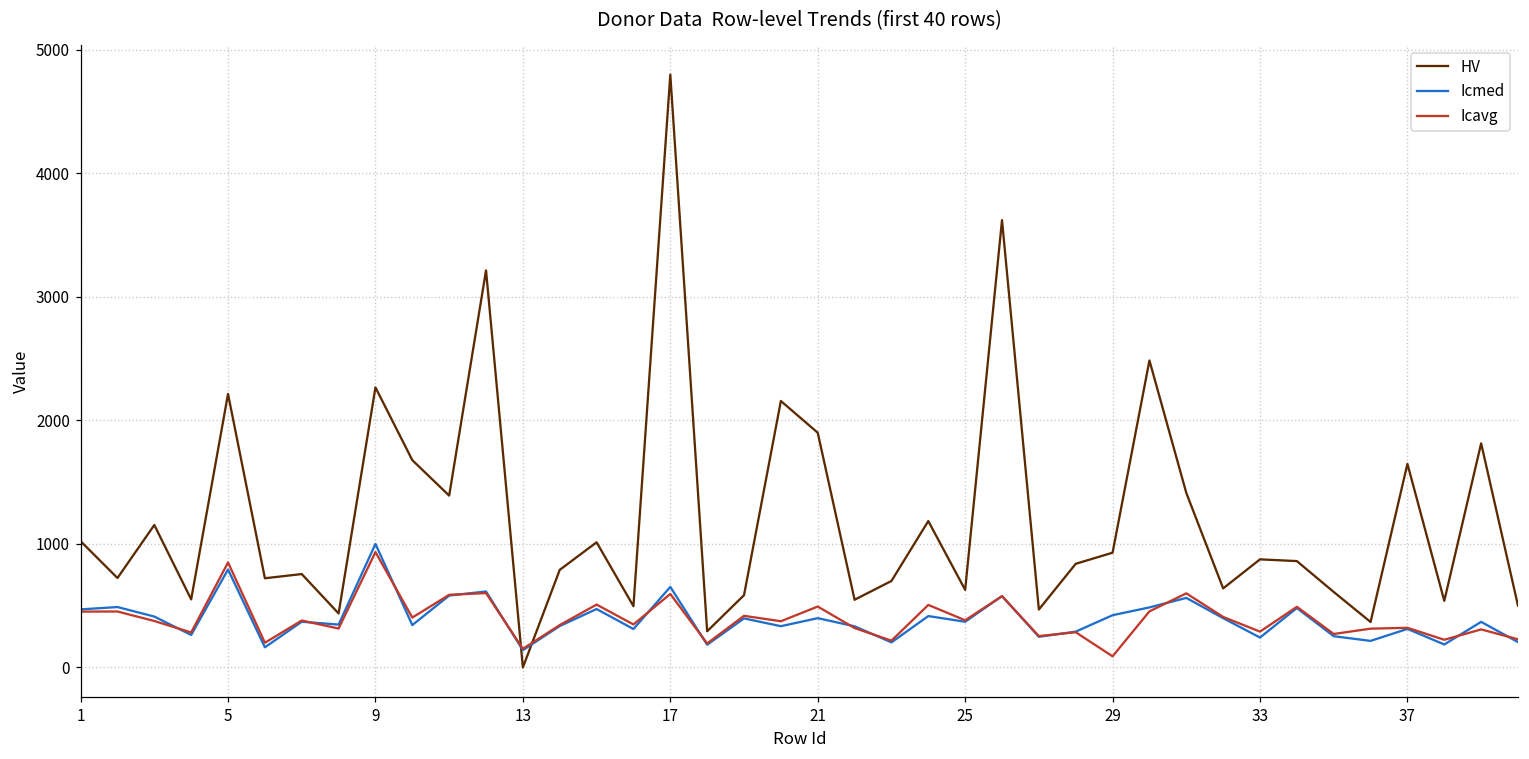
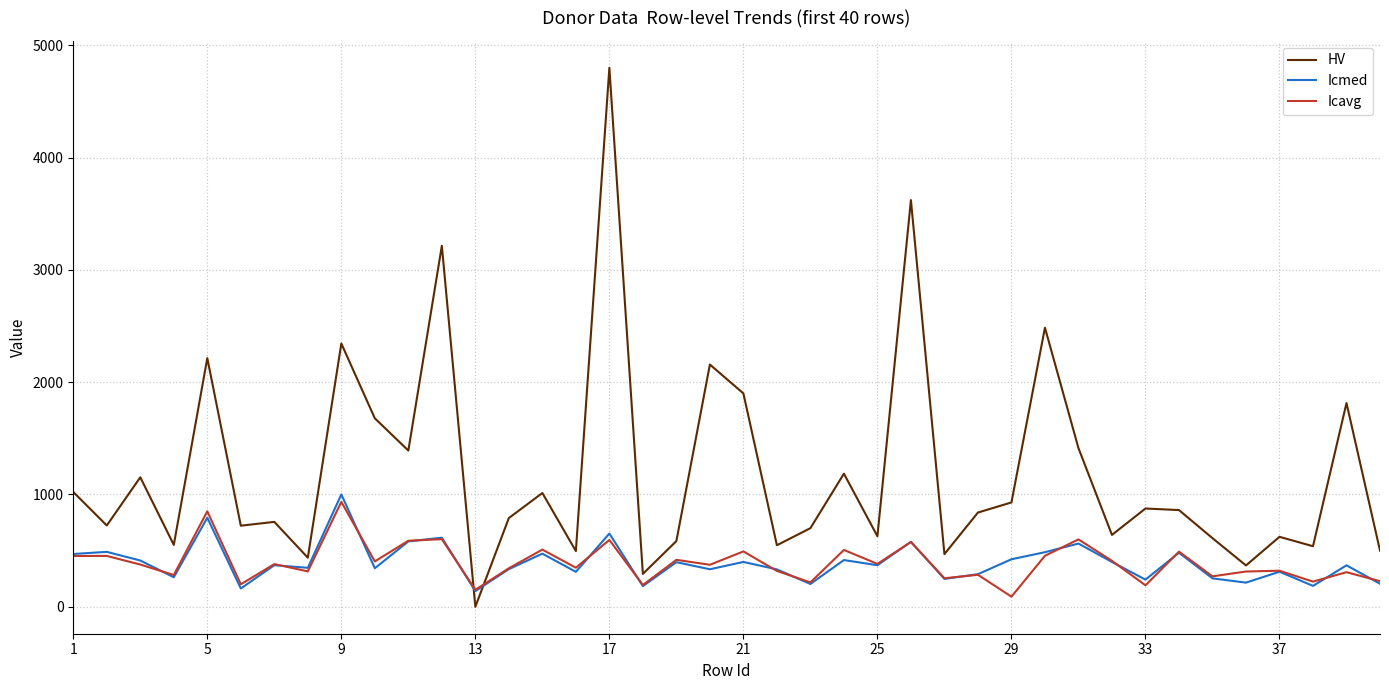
  {
    "HV": {
      "1": 1020,
      "5": 2210,
-     "9": 2270,
+     "9": 2340,
      "13": 0,
      "17": 4800,
      "21": 1900,
      "25": 630,
      "29": 930,
      "33": 880,
-     "37": 1650
+     "37": 620
    },
    "Icmed": {
      "5": 790,
      "9": 1000,
      "17": 650,
      "21": 400,
      "29": 420,
      "33": 240
    },
    "Icavg": {
      "5": 850,
      "9": 930,
      "17": 600,
      "21": 490,
      "29": 90,
-     "33": 290
+     "33": 190
    }
  }
